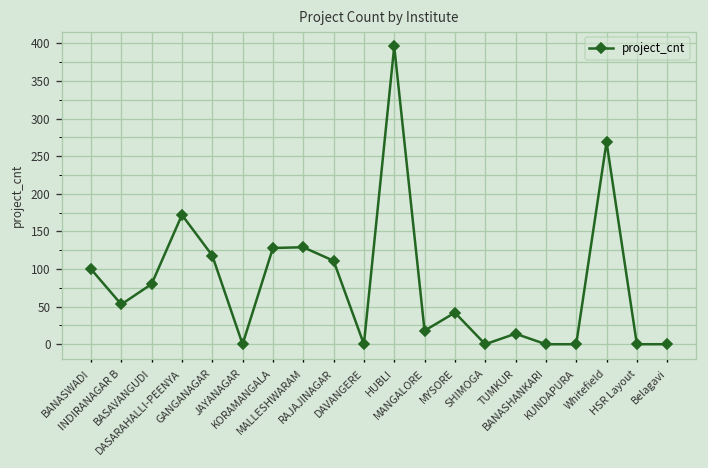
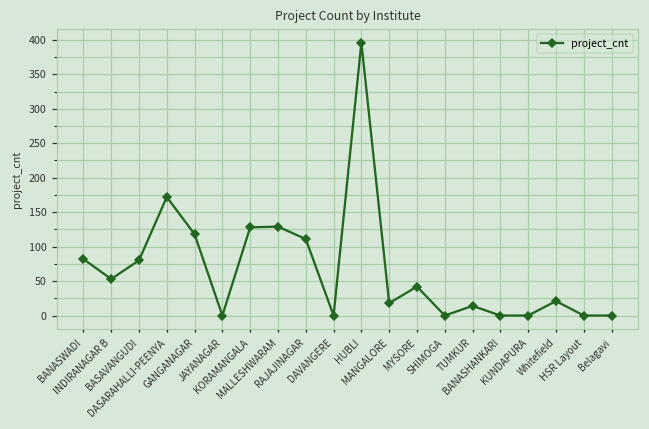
  {
-   "BANASWADI": 100,
+   "BANASWADI": 80,
    "INDIRANAGAR B": 50,
    "BASAVANGUDI": 80,
    "DASARAHALLI-PEENYA": 170,
    "GANGANAGAR": 120,
    "JAYANAGAR": 0,
    "KORAMANGALA": 130,
    "MALLESHWARAM": 130,
    "RAJAJINAGAR": 110,
    "DAVANGERE": 0,
    "HUBLI": 400,
    "MANGALORE": 20,
    "MYSORE": 40,
    "SHIMOGA": 0,
    "TUMKUR": 10,
    "BANASHANKARI": 0,
    "KUNDAPURA": 0,
-   "Whitefield": 270,
+   "Whitefield": 20,
    "HSR Layout": 0,
    "Belagavi": 0
  }
